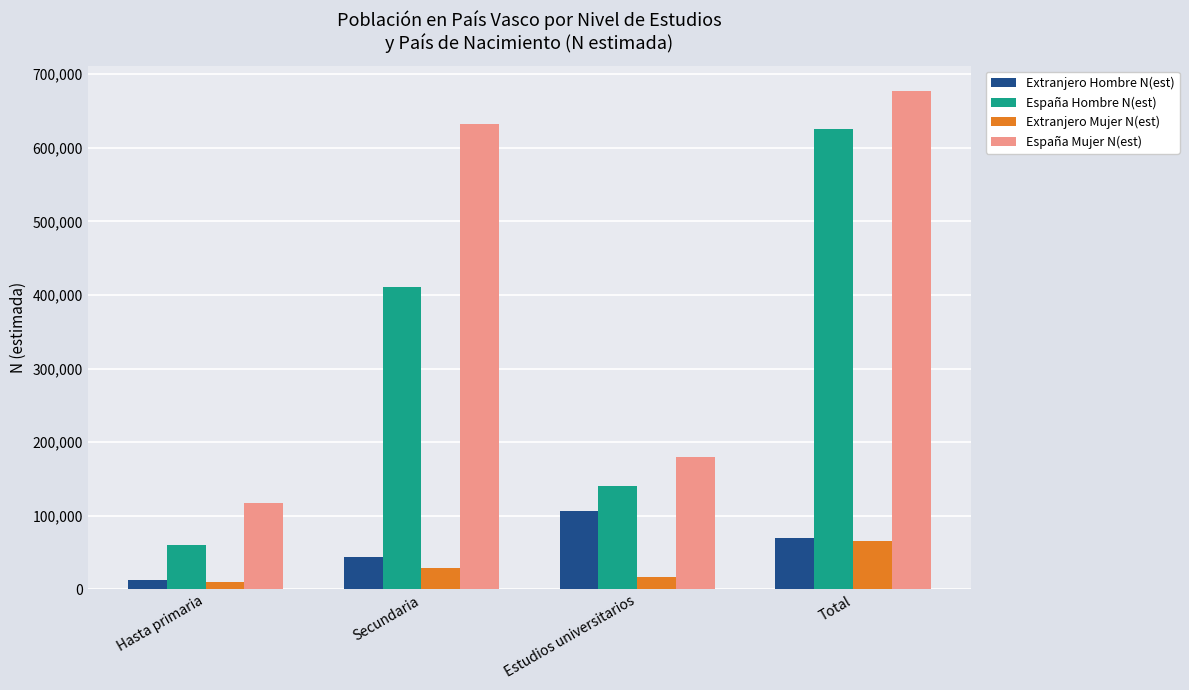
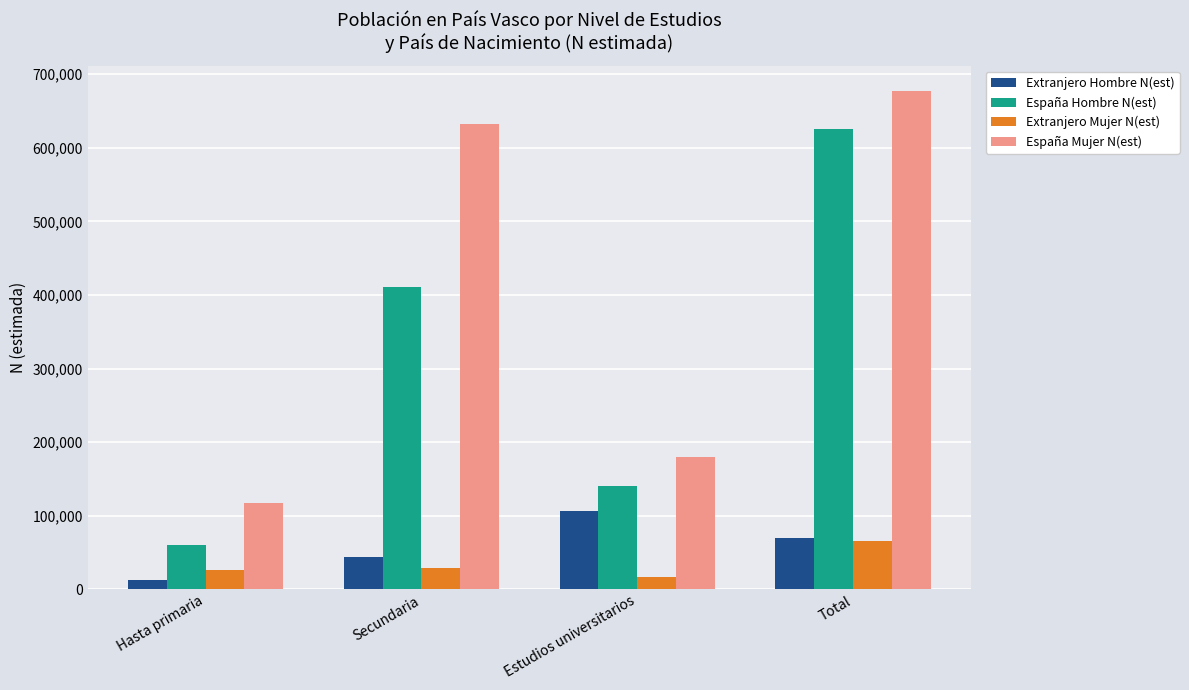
  {
    "Extranjero Hombre N(est)": {
      "Hasta primaria": "10,000",
      "Secundaria": "40,000",
      "Estudios universitarios": "110,000",
      "Total": "70,000"
    },
    "España Hombre N(est)": {
      "Hasta primaria": "60,000",
      "Secundaria": "410,000",
      "Estudios universitarios": "140,000",
      "Total": "630,000"
    },
    "Extranjero Mujer N(est)": {
-     "Hasta primaria": "10,000",
+     "Hasta primaria": "30,000",
      "Secundaria": "30,000",
      "Estudios universitarios": "20,000",
      "Total": "70,000"
    },
    "España Mujer N(est)": {
      "Hasta primaria": "120,000",
      "Secundaria": "630,000",
      "Estudios universitarios": "180,000",
      "Total": "680,000"
    }
  }
